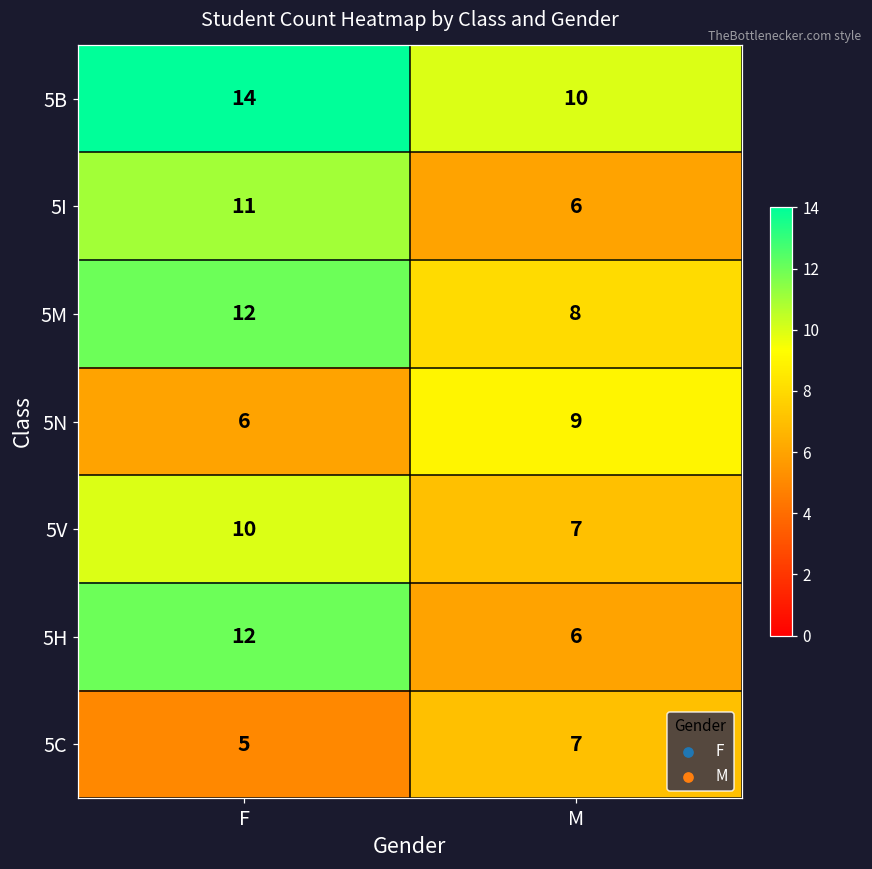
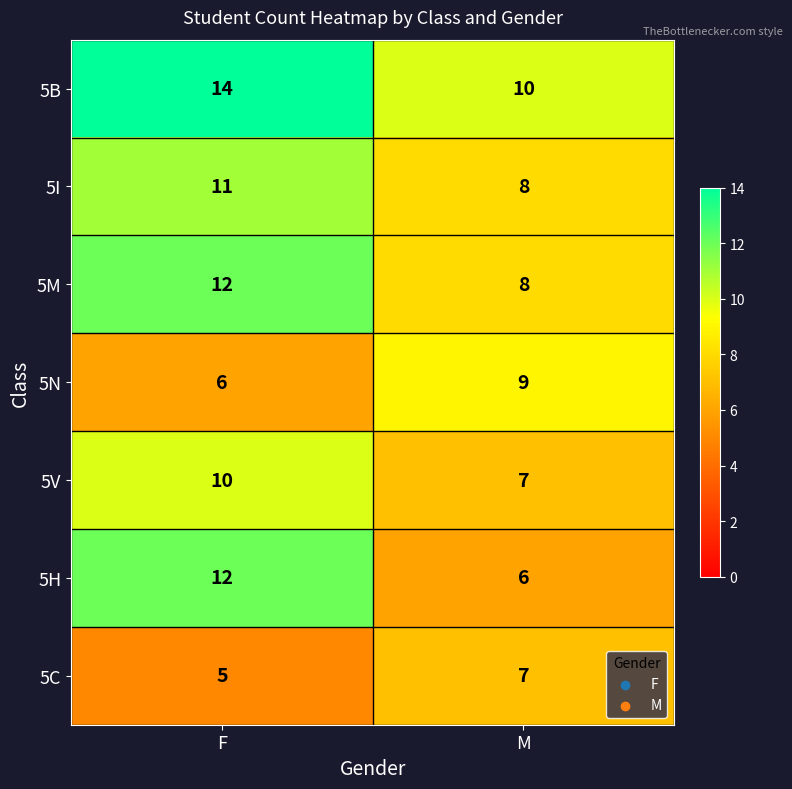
  {
    "5B": {
      "F": 14,
      "M": 10
    },
    "5I": {
      "F": 11,
-     "M": 6
+     "M": 8
    },
    "5M": {
      "F": 12,
      "M": 8
    },
    "5N": {
      "F": 6,
      "M": 9
    },
    "5V": {
      "F": 10,
      "M": 7
    },
    "5H": {
      "F": 12,
      "M": 6
    },
    "5C": {
      "F": 5,
      "M": 7
    }
  }
